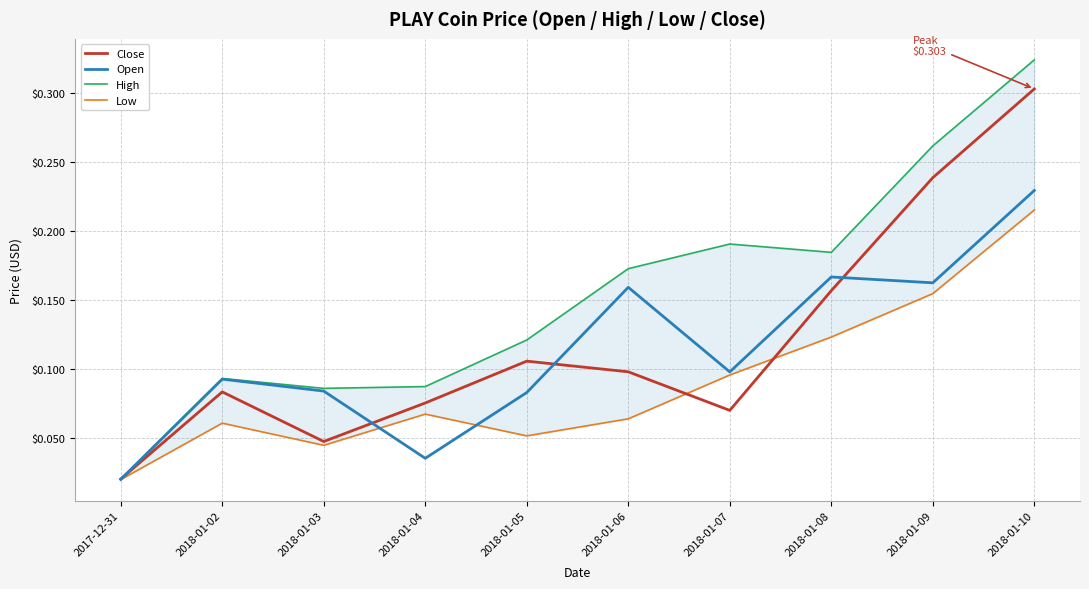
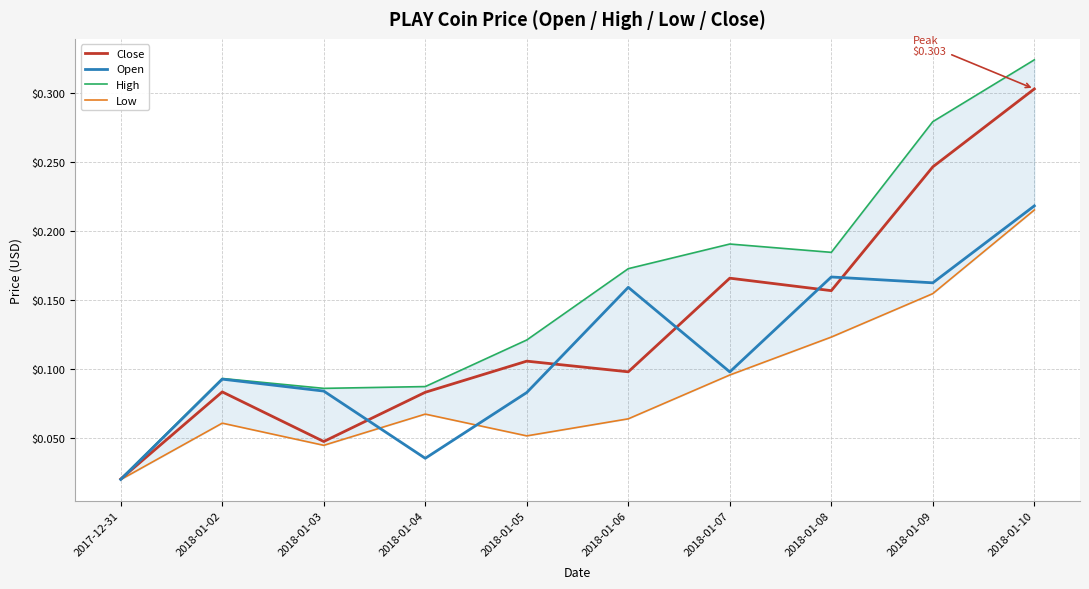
  {
    "Close": {
      "2018-01-02": "$0.083",
      "2018-01-03": "$0.047",
-     "2018-01-04": "$0.075",
+     "2018-01-04": "$0.083",
      "2018-01-05": "$0.106",
      "2018-01-06": "$0.098",
-     "2018-01-07": "$0.070",
+     "2018-01-07": "$0.166",
      "2018-01-08": "$0.157",
-     "2018-01-09": "$0.238"
+     "2018-01-09": "$0.246"
    },
    "Open": {
      "2018-01-03": "$0.084",
      "2018-01-04": "$0.035",
      "2018-01-05": "$0.083",
      "2018-01-06": "$0.159",
      "2018-01-07": "$0.098",
      "2018-01-08": "$0.167",
      "2018-01-09": "$0.162",
-     "2018-01-10": "$0.229"
+     "2018-01-10": "$0.218"
    },
    "High": {
      "2018-01-03": "$0.086",
      "2018-01-04": "$0.087",
      "2018-01-05": "$0.121",
      "2018-01-06": "$0.173",
      "2018-01-07": "$0.190",
      "2018-01-08": "$0.184",
-     "2018-01-09": "$0.261"
+     "2018-01-09": "$0.279"
    },
    "Low": {
      "2018-01-02": "$0.061",
      "2018-01-03": "$0.045",
      "2018-01-04": "$0.067",
      "2018-01-05": "$0.052",
      "2018-01-06": "$0.064",
      "2018-01-07": "$0.096",
      "2018-01-08": "$0.123",
      "2018-01-09": "$0.154",
      "2018-01-10": "$0.215"
    }
  }
